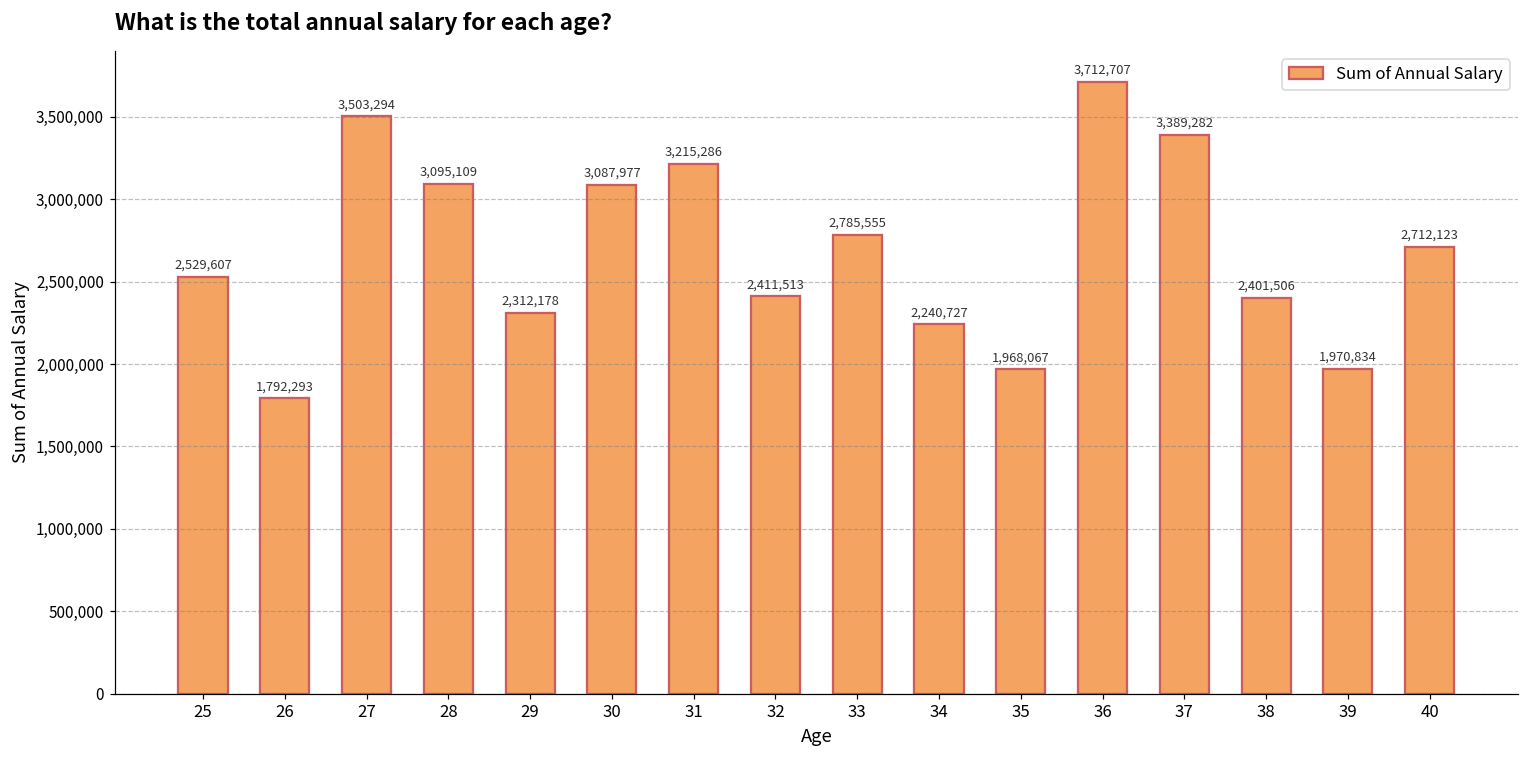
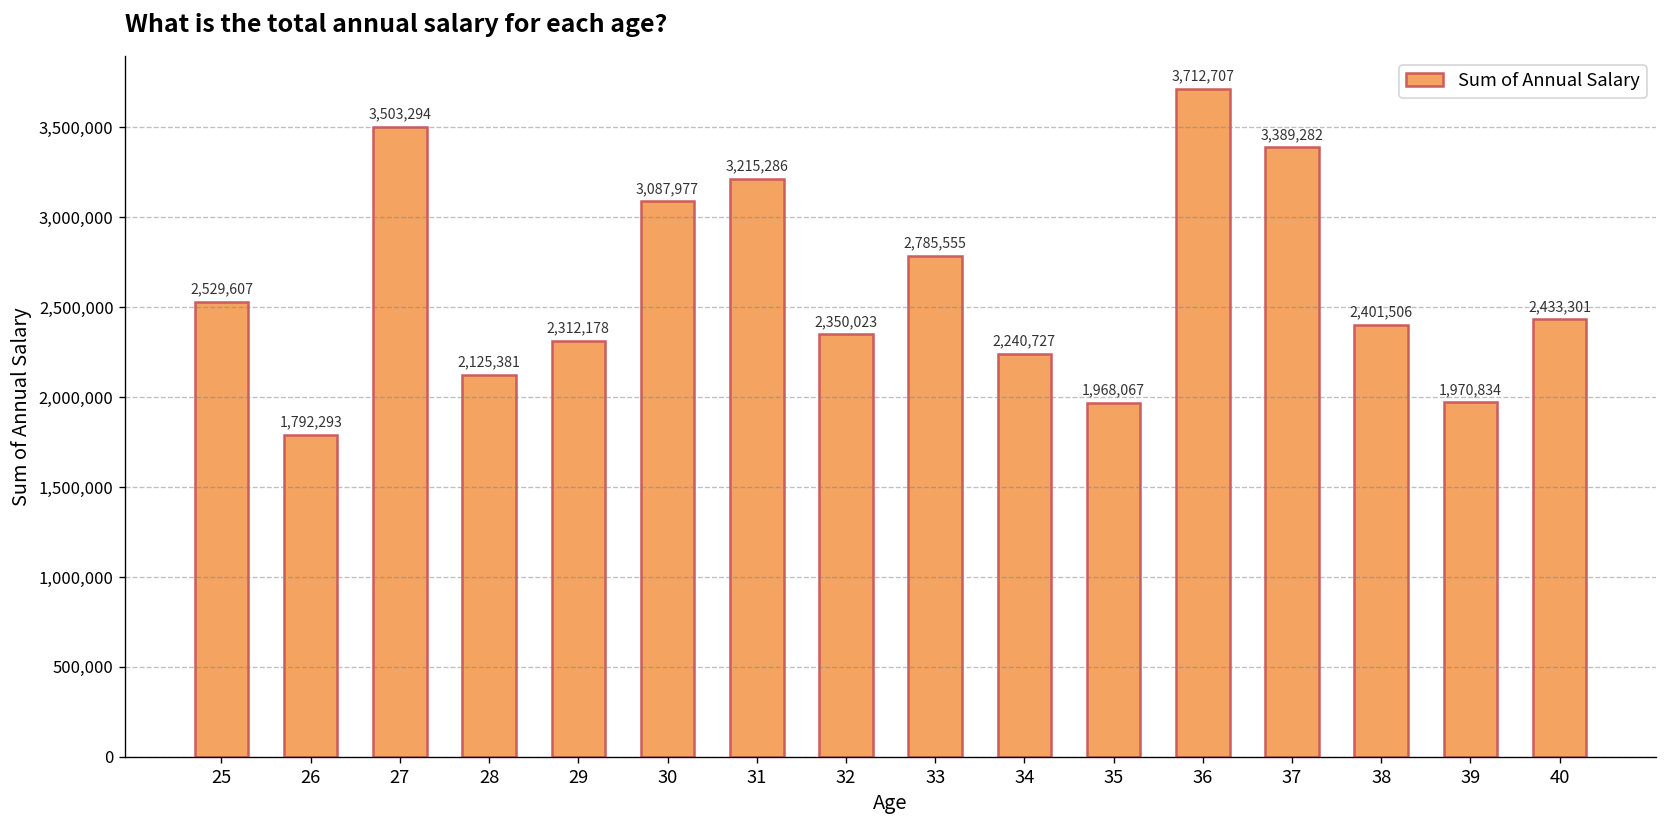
  {
    "25": "2,529,607",
    "26": "1,792,293",
    "27": "3,503,294",
-   "28": "3,095,109",
+   "28": "2,125,381",
    "29": "2,312,178",
    "30": "3,087,977",
    "31": "3,215,286",
-   "32": "2,411,513",
+   "32": "2,350,023",
    "33": "2,785,555",
    "34": "2,240,727",
    "35": "1,968,067",
    "36": "3,712,707",
    "37": "3,389,282",
    "38": "2,401,506",
    "39": "1,970,834",
-   "40": "2,712,123"
+   "40": "2,433,301"
  }
